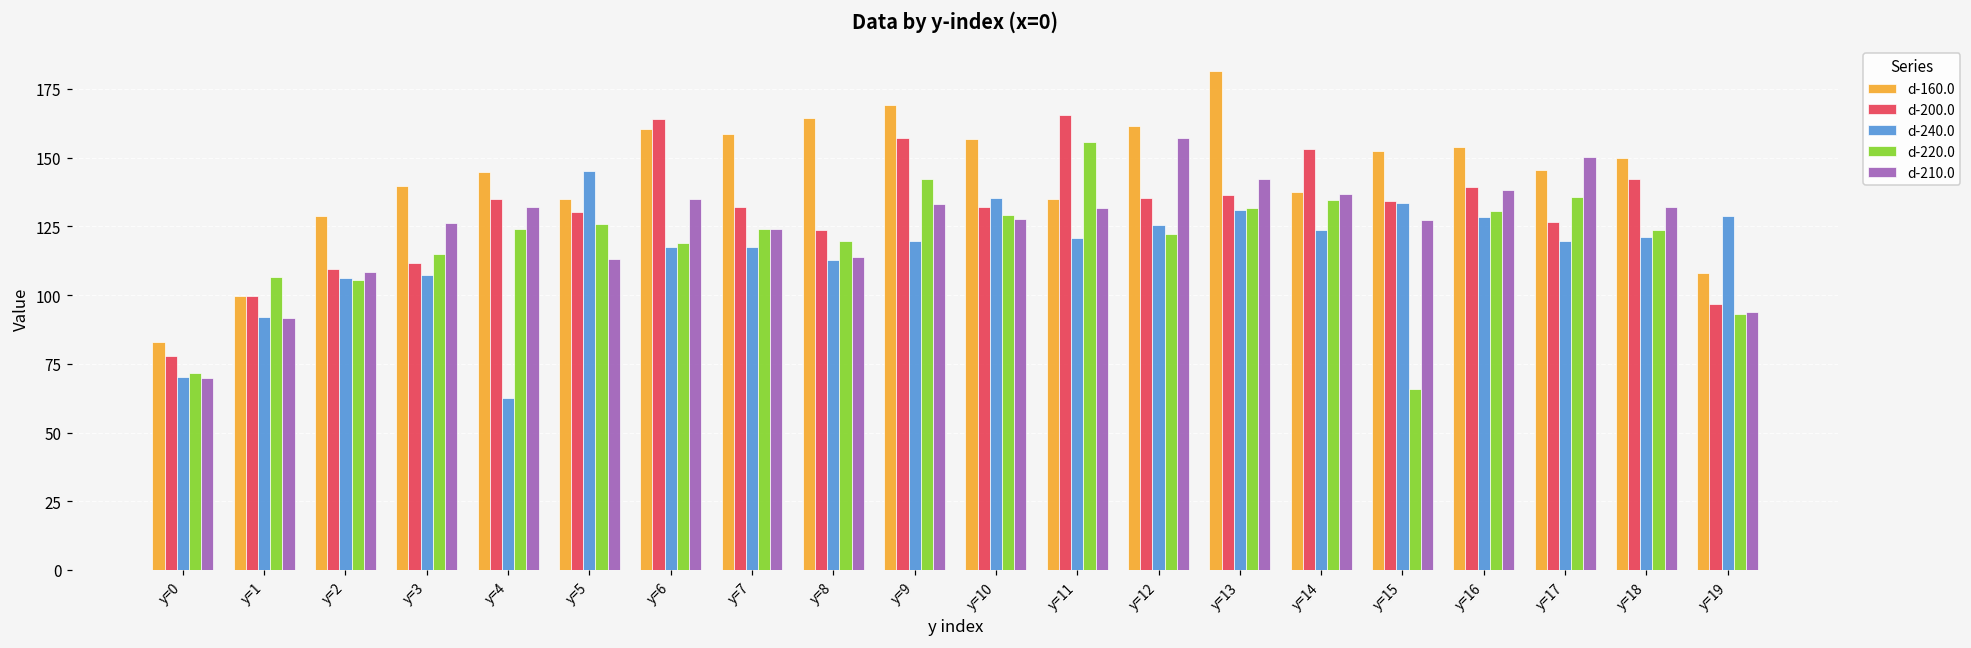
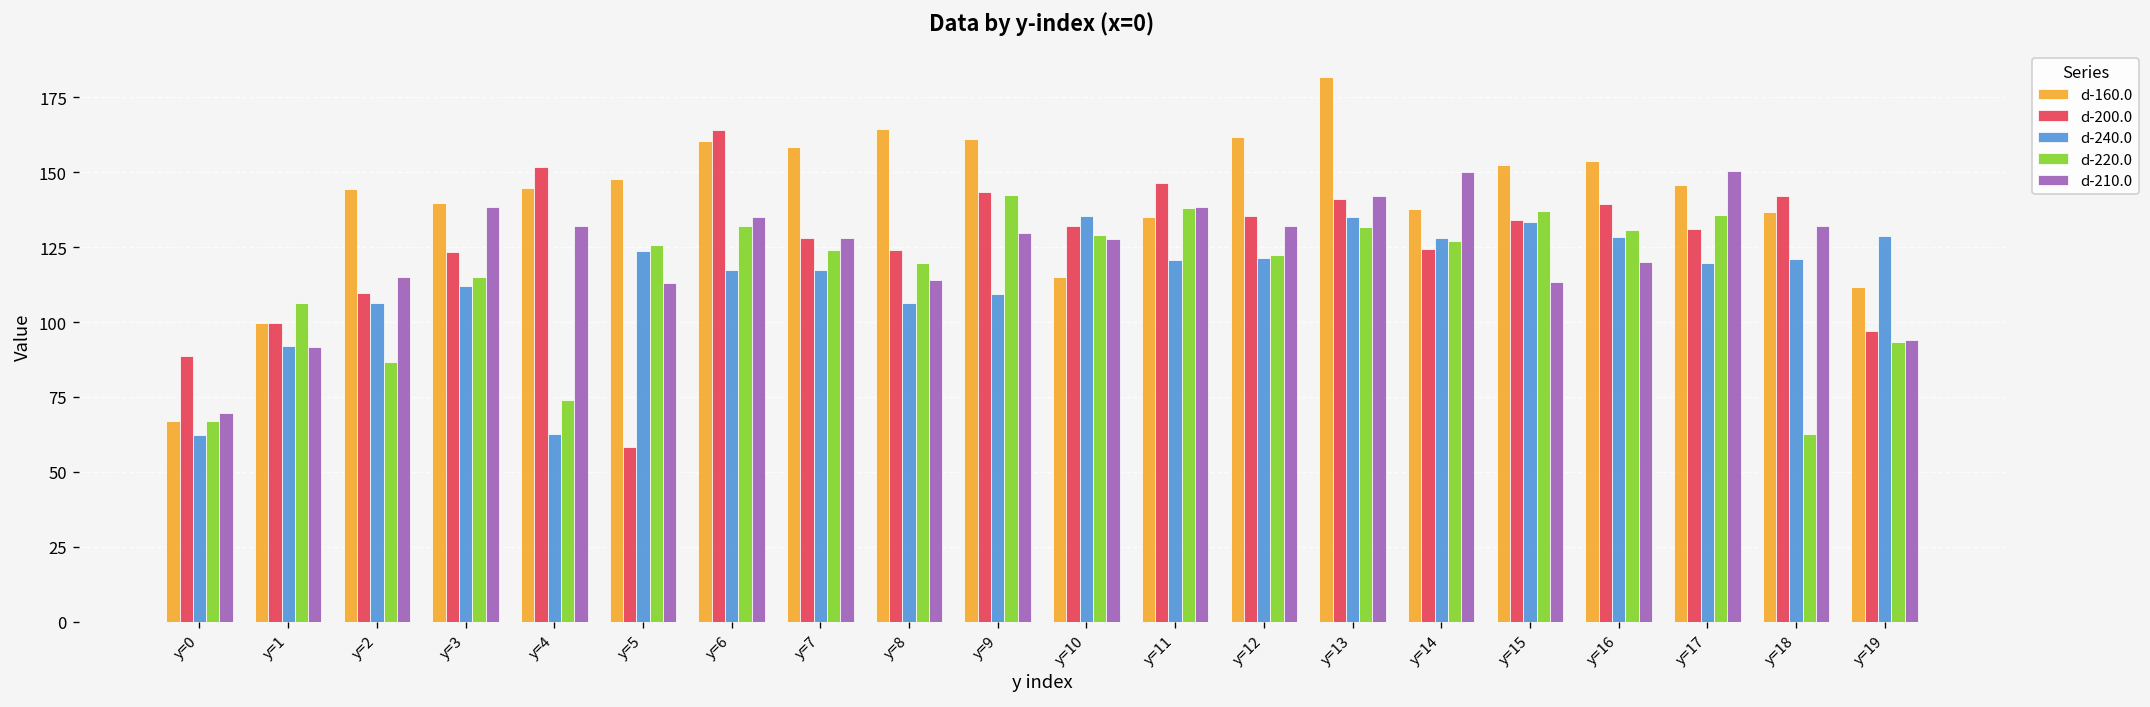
  {
    "d-160.0": {
-     "y=0": 83,
+     "y=0": 67,
      "y=1": 100,
-     "y=2": 129,
+     "y=2": 144,
      "y=3": 140,
      "y=4": 145,
-     "y=5": 135,
+     "y=5": 148,
      "y=6": 160,
      "y=7": 158,
      "y=8": 164,
-     "y=9": 169,
-     "y=10": 157,
+     "y=9": 161,
+     "y=10": 115,
      "y=11": 135,
      "y=12": 162,
      "y=13": 182,
      "y=14": 138,
      "y=15": 153,
      "y=16": 154,
      "y=17": 146,
-     "y=18": 150,
-     "y=19": 108
+     "y=18": 137,
+     "y=19": 112
    },
    "d-200.0": {
-     "y=0": 78,
+     "y=0": 89,
      "y=1": 100,
      "y=2": 110,
-     "y=3": 112,
-     "y=4": 135,
-     "y=5": 130,
+     "y=3": 123,
+     "y=4": 152,
+     "y=5": 58,
      "y=6": 164,
-     "y=7": 132,
+     "y=7": 128,
      "y=8": 124,
-     "y=9": 157,
+     "y=9": 143,
      "y=10": 132,
-     "y=11": 166,
+     "y=11": 146,
      "y=12": 135,
-     "y=13": 136,
-     "y=14": 153,
+     "y=13": 141,
+     "y=14": 125,
      "y=15": 134,
      "y=16": 139,
-     "y=17": 127,
+     "y=17": 131,
      "y=18": 142,
      "y=19": 97
    },
    "d-240.0": {
-     "y=0": 70,
+     "y=0": 62,
      "y=1": 92,
      "y=2": 106,
-     "y=3": 107,
+     "y=3": 112,
      "y=4": 63,
-     "y=5": 145,
+     "y=5": 124,
      "y=6": 117,
      "y=7": 117,
-     "y=8": 113,
-     "y=9": 120,
+     "y=8": 106,
+     "y=9": 109,
      "y=10": 135,
      "y=11": 121,
-     "y=12": 125,
-     "y=13": 131,
-     "y=14": 124,
+     "y=12": 121,
+     "y=13": 135,
+     "y=14": 128,
      "y=15": 133,
      "y=16": 128,
      "y=17": 120,
      "y=18": 121,
      "y=19": 129
    },
    "d-220.0": {
-     "y=0": 72,
+     "y=0": 67,
      "y=1": 106,
-     "y=2": 106,
+     "y=2": 87,
      "y=3": 115,
-     "y=4": 124,
+     "y=4": 74,
      "y=5": 126,
-     "y=6": 119,
+     "y=6": 132,
      "y=7": 124,
      "y=8": 120,
      "y=9": 142,
      "y=10": 129,
-     "y=11": 156,
+     "y=11": 138,
      "y=12": 122,
      "y=13": 132,
-     "y=14": 134,
-     "y=15": 66,
+     "y=14": 127,
+     "y=15": 137,
      "y=16": 131,
      "y=17": 136,
-     "y=18": 124,
+     "y=18": 63,
      "y=19": 93
    },
    "d-210.0": {
      "y=0": 70,
      "y=1": 92,
-     "y=2": 108,
-     "y=3": 126,
+     "y=2": 115,
+     "y=3": 138,
      "y=4": 132,
      "y=5": 113,
      "y=6": 135,
-     "y=7": 124,
+     "y=7": 128,
      "y=8": 114,
-     "y=9": 133,
+     "y=9": 130,
      "y=10": 128,
-     "y=11": 132,
-     "y=12": 157,
+     "y=11": 138,
+     "y=12": 132,
      "y=13": 142,
-     "y=14": 137,
-     "y=15": 127,
-     "y=16": 138,
+     "y=14": 150,
+     "y=15": 113,
+     "y=16": 120,
      "y=17": 150,
      "y=18": 132,
      "y=19": 94
    }
  }
